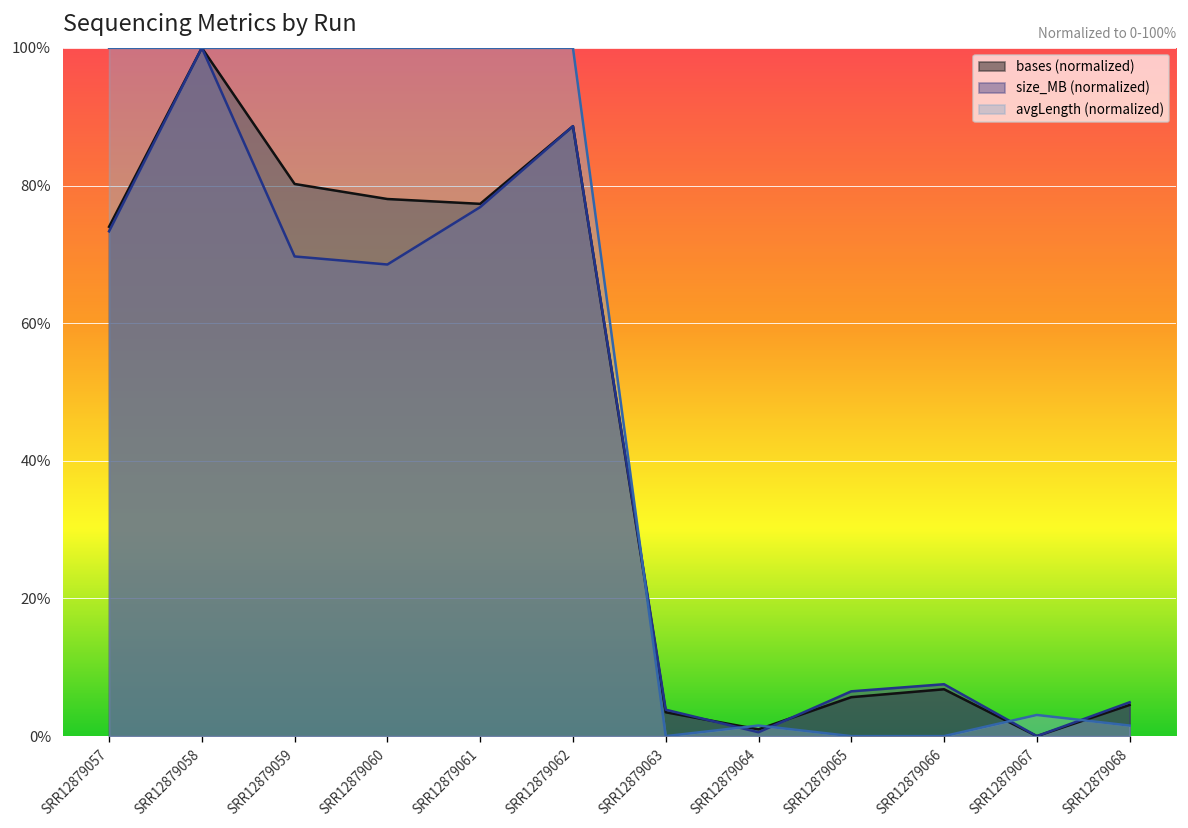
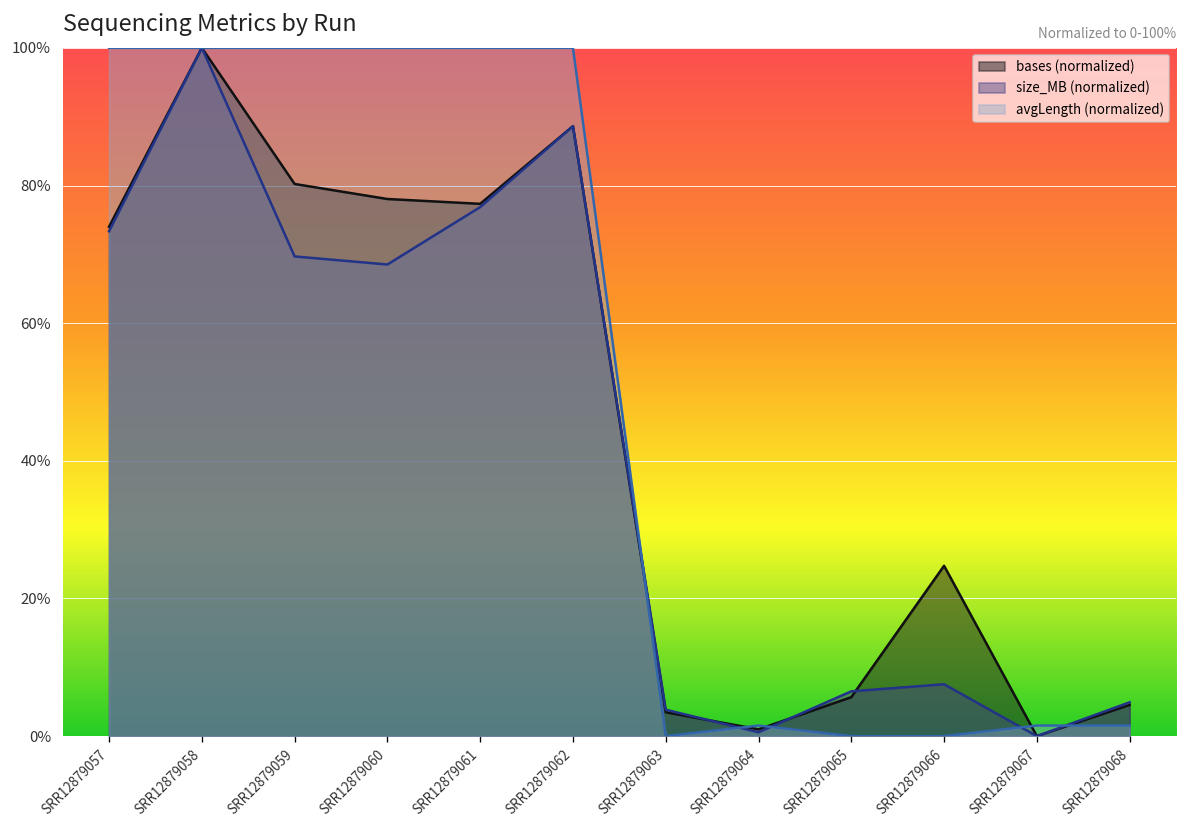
  {
    "bases (normalized)": {
      "SRR12879057": "74%",
      "SRR12879059": "80%",
      "SRR12879060": "78%",
      "SRR12879061": "77%",
      "SRR12879065": "6%",
-     "SRR12879066": "7%"
+     "SRR12879066": "25%"
    },
    "size_MB (normalized)": {
      "SRR12879057": "73%",
      "SRR12879059": "70%",
      "SRR12879060": "69%",
      "SRR12879061": "77%",
      "SRR12879065": "7%",
      "SRR12879066": "8%"
    },
    "avgLength (normalized)": {
      "SRR12879057": "100%",
      "SRR12879059": "100%",
      "SRR12879060": "100%",
      "SRR12879061": "100%",
      "SRR12879062": "100%",
      "SRR12879063": "0%",
      "SRR12879064": "2%",
      "SRR12879065": "0%",
      "SRR12879066": "0%",
-     "SRR12879067": "3%",
+     "SRR12879067": "2%",
      "SRR12879068": "2%"
    }
  }
